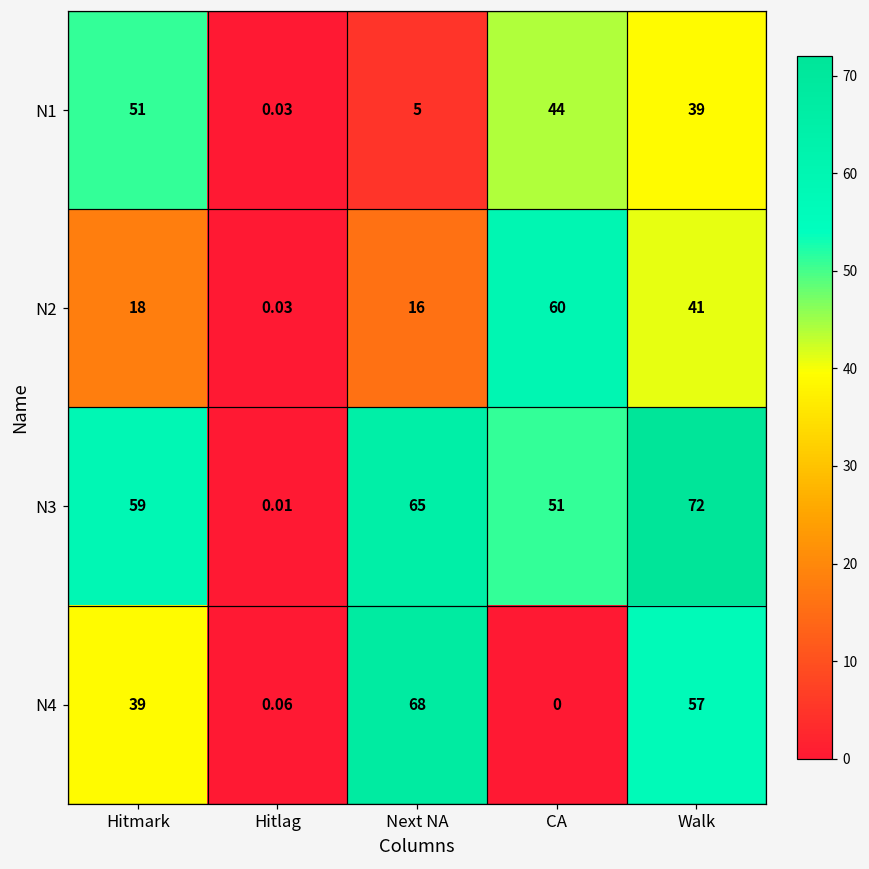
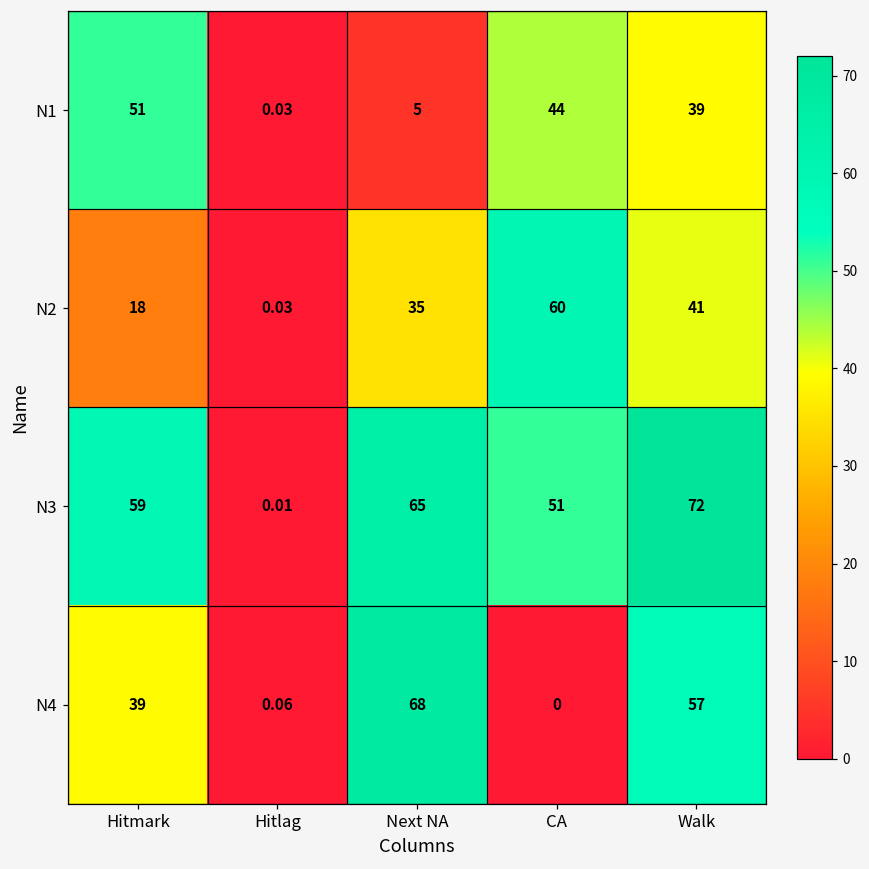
  {
    "N1": {
      "Hitmark": 51,
      "Hitlag": 0.03,
      "Next NA": 5,
      "CA": 44,
      "Walk": 39
    },
    "N2": {
      "Hitmark": 18,
      "Hitlag": 0.03,
-     "Next NA": 16,
+     "Next NA": 35,
      "CA": 60,
      "Walk": 41
    },
    "N3": {
      "Hitmark": 59,
      "Hitlag": 0.01,
      "Next NA": 65,
      "CA": 51,
      "Walk": 72
    },
    "N4": {
      "Hitmark": 39,
      "Hitlag": 0.06,
      "Next NA": 68,
      "CA": 0,
      "Walk": 57
    }
  }
